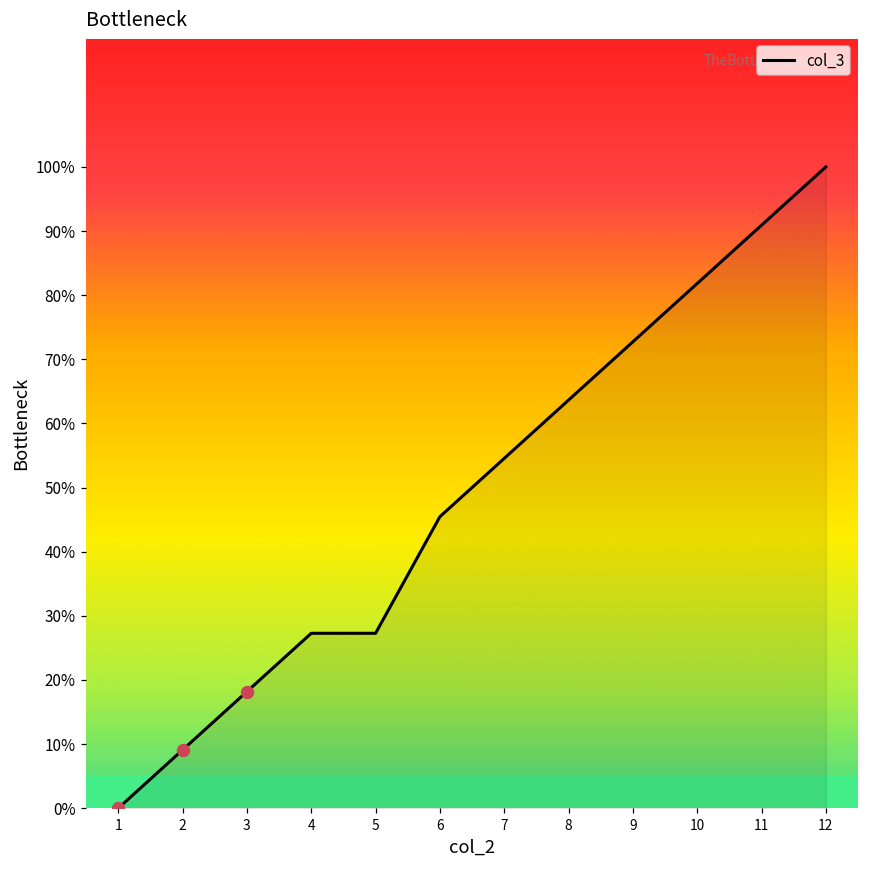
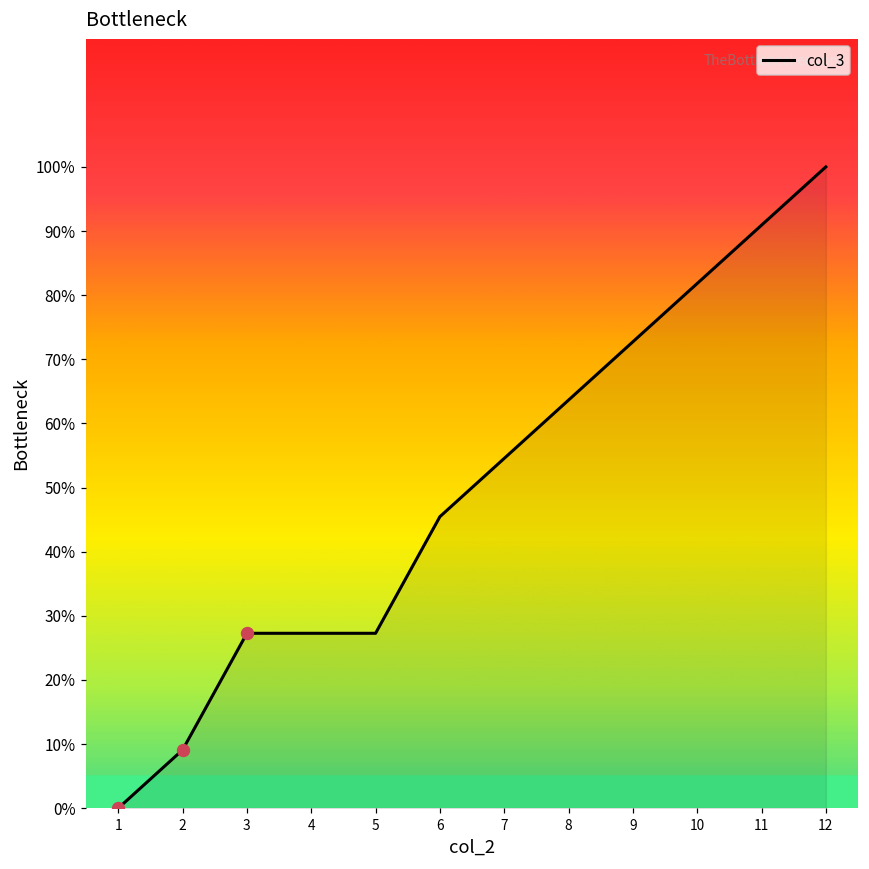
  {
    "col_3": {
-     "3": "18%",
+     "3": "27%",
      "4": "27%",
      "5": "27%",
      "6": "45%",
      "7": "55%",
      "8": "64%",
      "9": "73%",
      "10": "82%",
      "11": "91%",
      "12": "100%"
    }
  }
